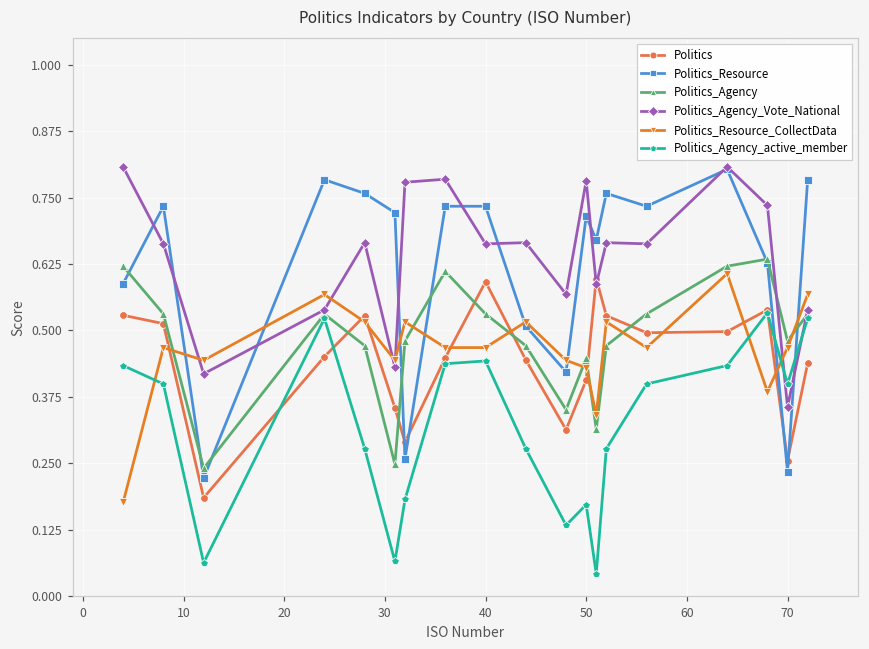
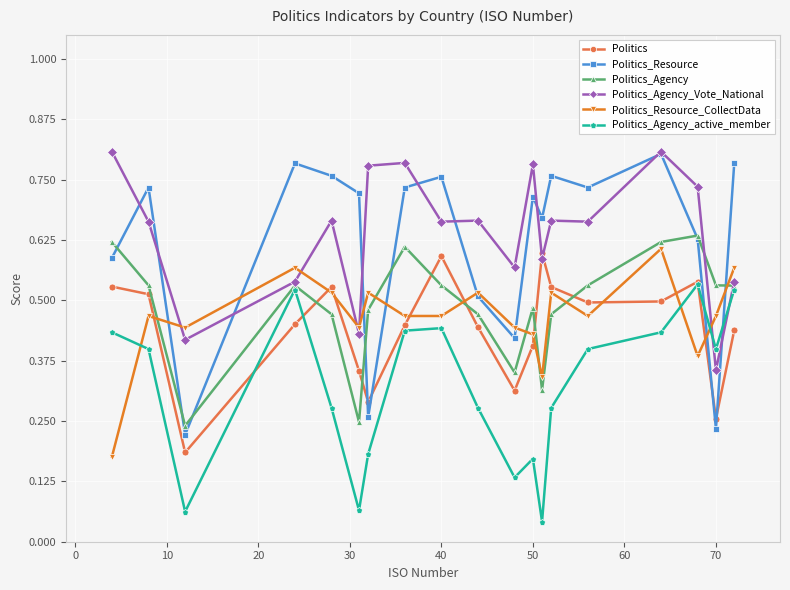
  {
    "Politics_Resource": {
-     "40": 0.73,
+     "40": 0.76,
      "50": 0.71,
      "70": 0.23
    },
    "Politics_Agency": {
      "40": 0.53,
-     "50": 0.45,
-     "70": 0.48
+     "50": 0.48,
+     "70": 0.53
    },
    "Politics_Agency_Vote_National": {
      "40": 0.66,
      "50": 0.78,
      "70": 0.36
    },
    "Politics_Agency_active_member": {
      "40": 0.44,
      "50": 0.17,
      "70": 0.40
    }
  }
